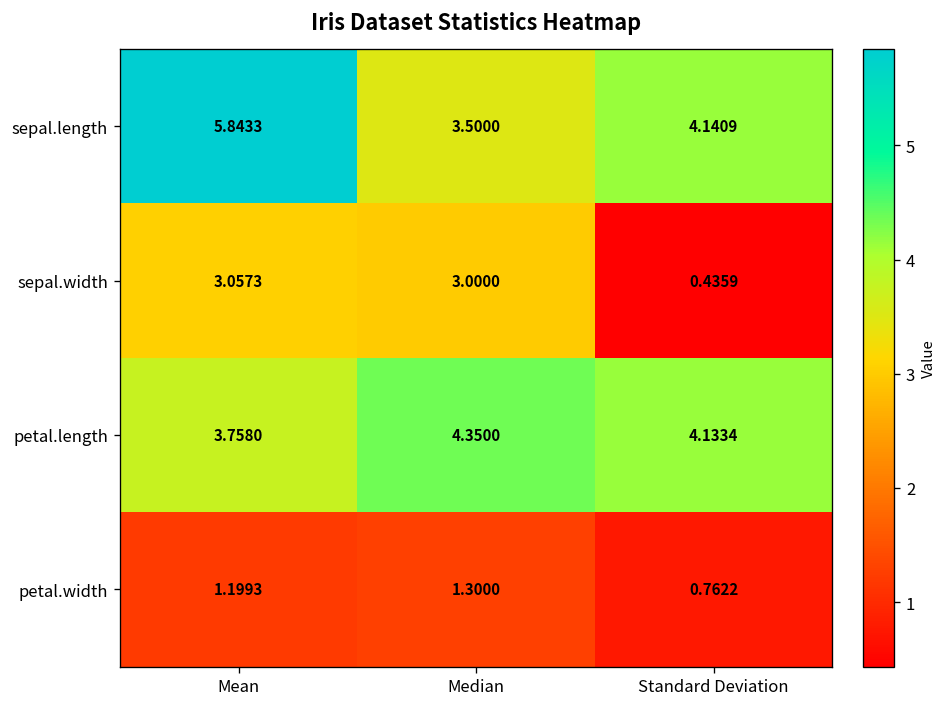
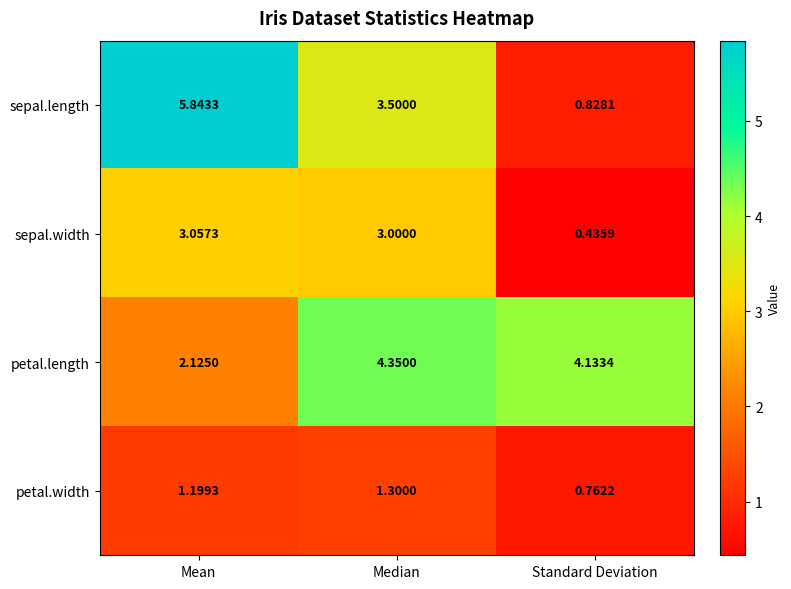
  {
    "sepal.length": {
      "Mean": 5.8433,
      "Median": 3.5000,
-     "Standard Deviation": 4.1409
+     "Standard Deviation": 0.8281
    },
    "sepal.width": {
      "Mean": 3.0573,
      "Median": 3.0000,
      "Standard Deviation": 0.4359
    },
    "petal.length": {
-     "Mean": 3.7580,
+     "Mean": 2.1250,
      "Median": 4.3500,
      "Standard Deviation": 4.1334
    },
    "petal.width": {
      "Mean": 1.1993,
      "Median": 1.3000,
      "Standard Deviation": 0.7622
    }
  }
